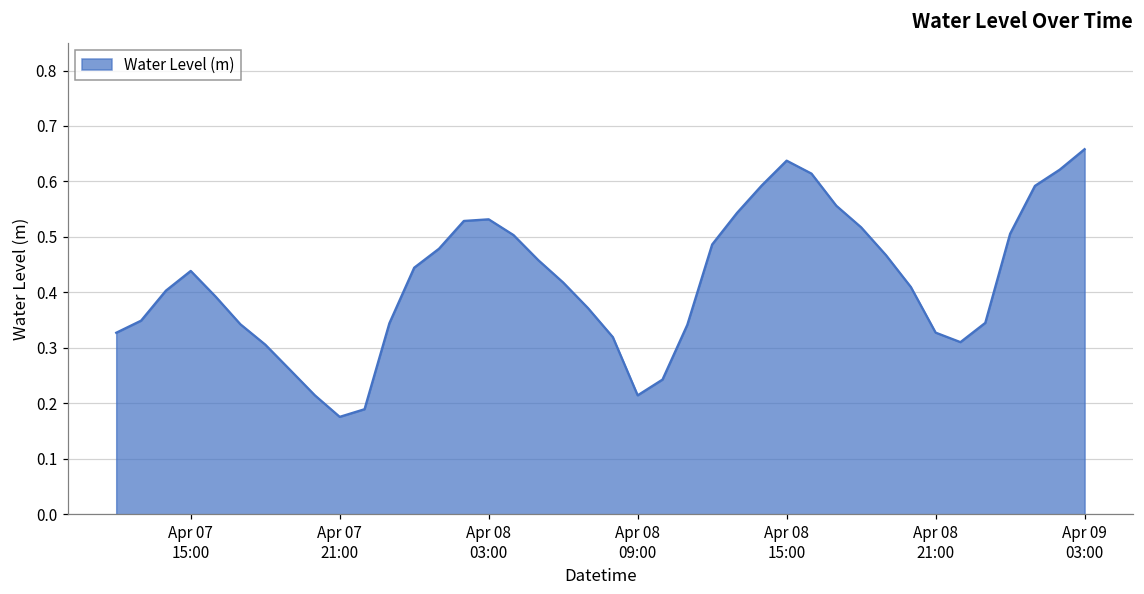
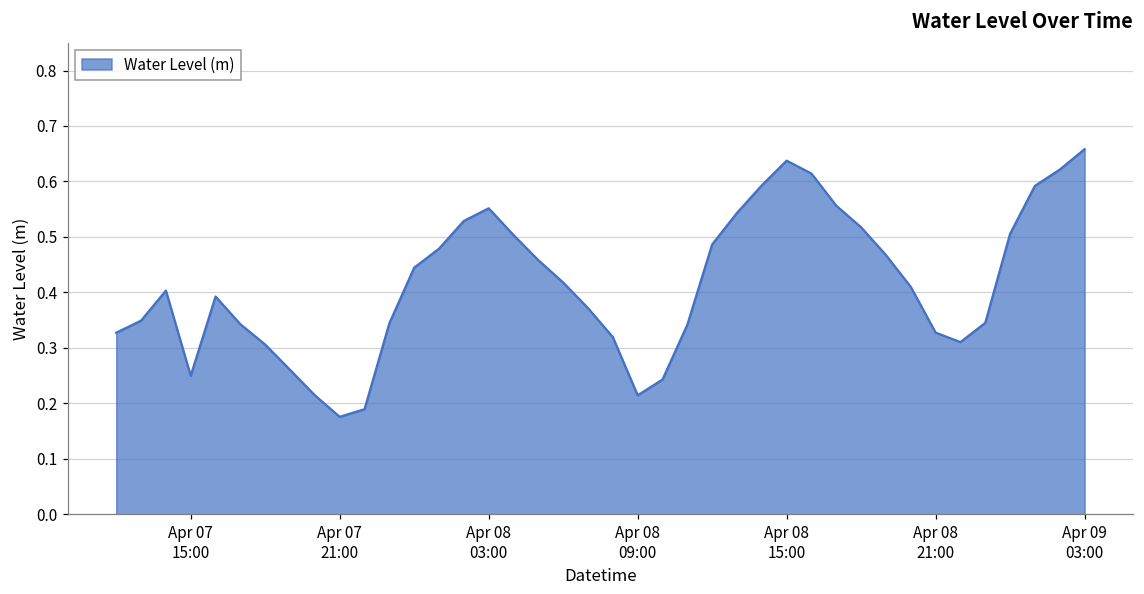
  {
-   "Apr 07 15:00": 0.44,
+   "Apr 07 15:00": 0.25,
    "Apr 07 21:00": 0.18,
-   "Apr 08 03:00": 0.53,
+   "Apr 08 03:00": 0.55,
    "Apr 08 09:00": 0.21,
    "Apr 08 15:00": 0.64,
    "Apr 08 21:00": 0.33,
    "Apr 09 03:00": 0.66
  }
